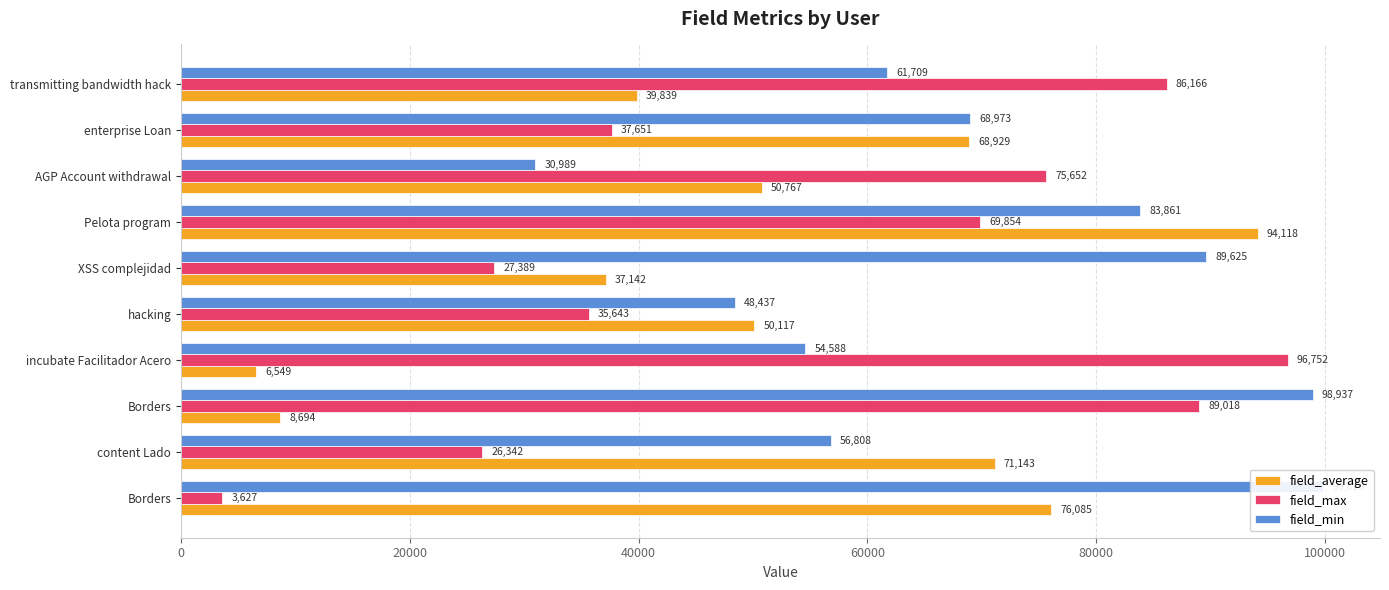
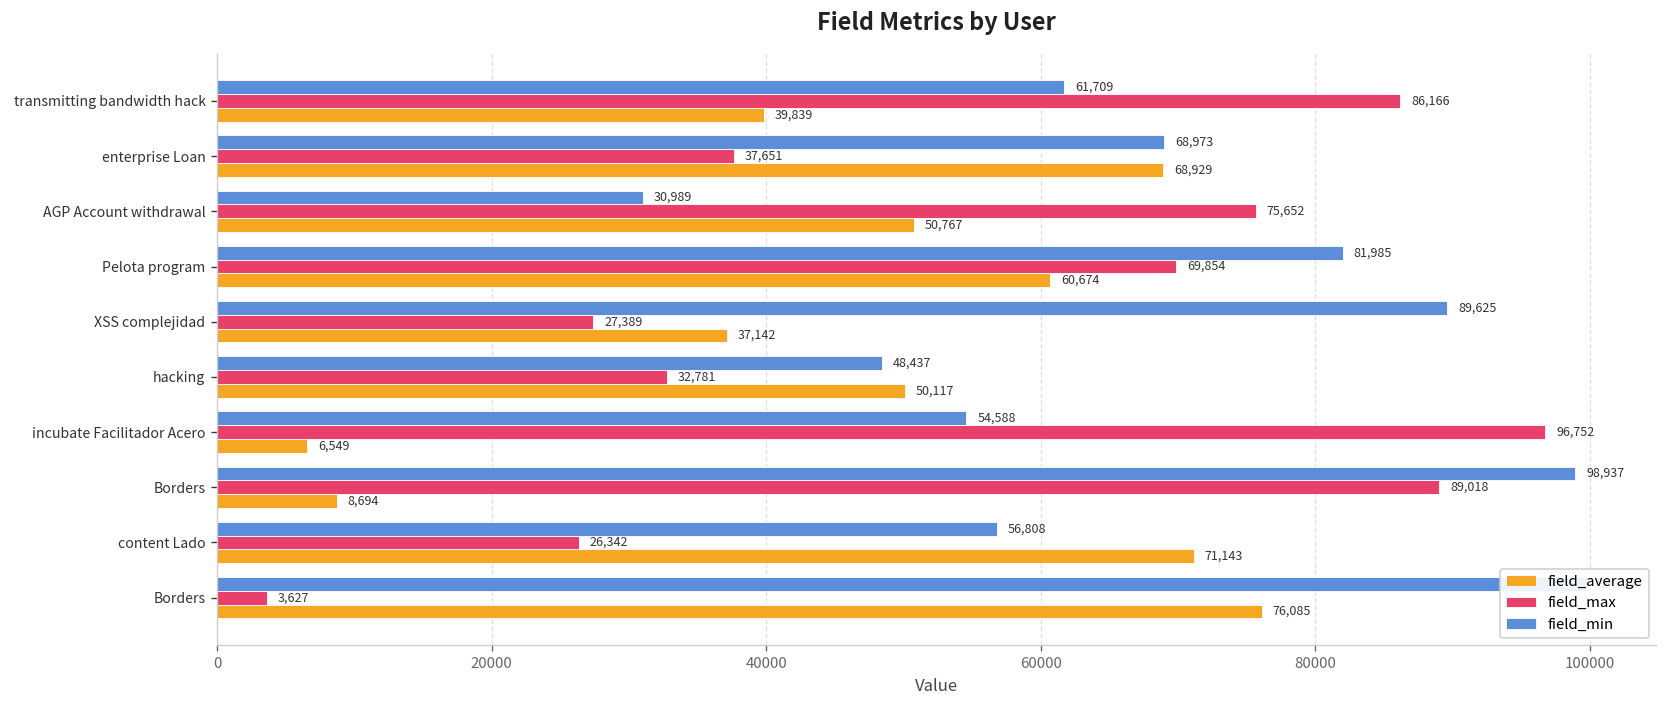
  {
    "field_average": {
      "transmitting bandwidth hack": "39,839",
      "enterprise Loan": "68,929",
      "AGP Account withdrawal": "50,767",
-     "Pelota program": "94,118",
+     "Pelota program": "60,674",
      "XSS complejidad": "37,142",
      "hacking": "50,117",
      "incubate Facilitador Acero": "6,549",
      "content Lado": "71,143"
    },
    "field_max": {
      "transmitting bandwidth hack": "86,166",
      "enterprise Loan": "37,651",
      "AGP Account withdrawal": "75,652",
      "Pelota program": "69,854",
      "XSS complejidad": "27,389",
-     "hacking": "35,643",
+     "hacking": "32,781",
      "incubate Facilitador Acero": "96,752",
      "content Lado": "26,342"
    },
    "field_min": {
      "transmitting bandwidth hack": "61,709",
      "enterprise Loan": "68,973",
      "AGP Account withdrawal": "30,989",
-     "Pelota program": "83,861",
+     "Pelota program": "81,985",
      "XSS complejidad": "89,625",
      "hacking": "48,437",
      "incubate Facilitador Acero": "54,588",
      "content Lado": "56,808"
    }
  }
